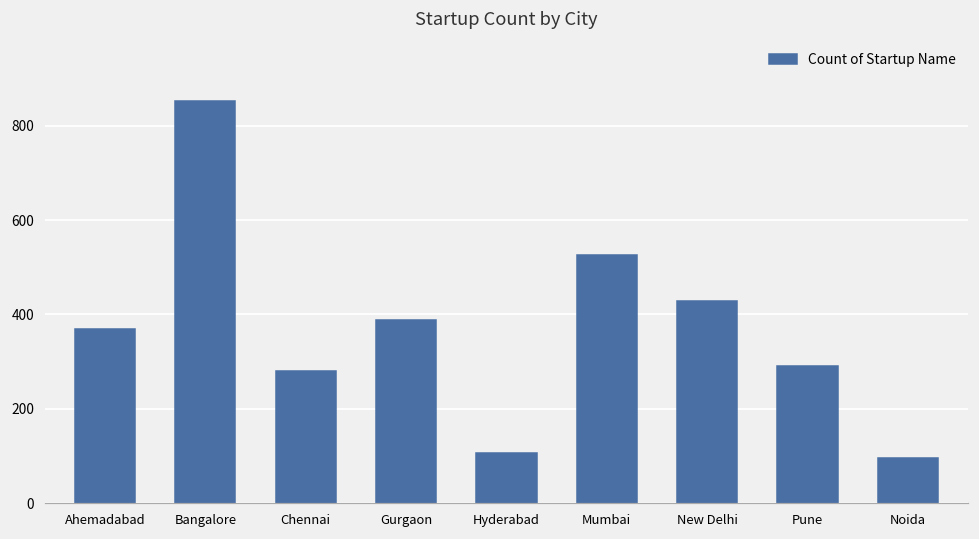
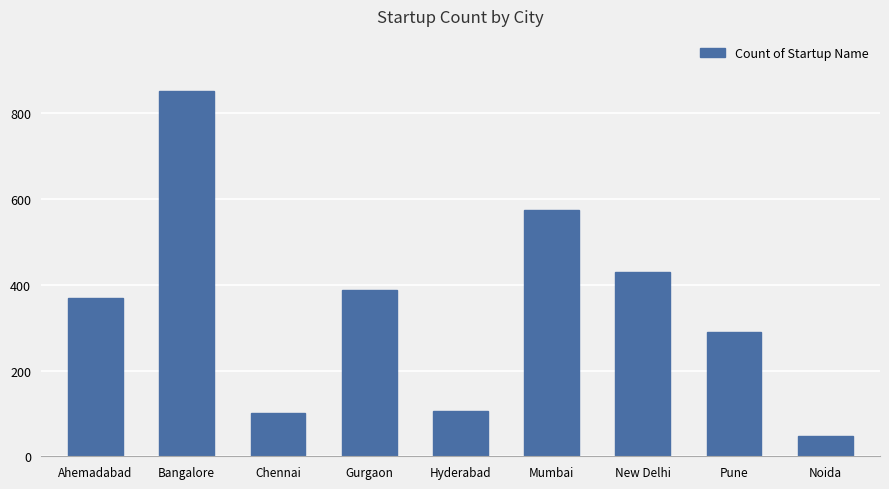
  {
    "Ahemadabad": 370,
    "Bangalore": 850,
-   "Chennai": 280,
+   "Chennai": 100,
    "Gurgaon": 390,
    "Hyderabad": 110,
-   "Mumbai": 530,
+   "Mumbai": 570,
    "New Delhi": 430,
    "Pune": 290,
-   "Noida": 100
+   "Noida": 50
  }
